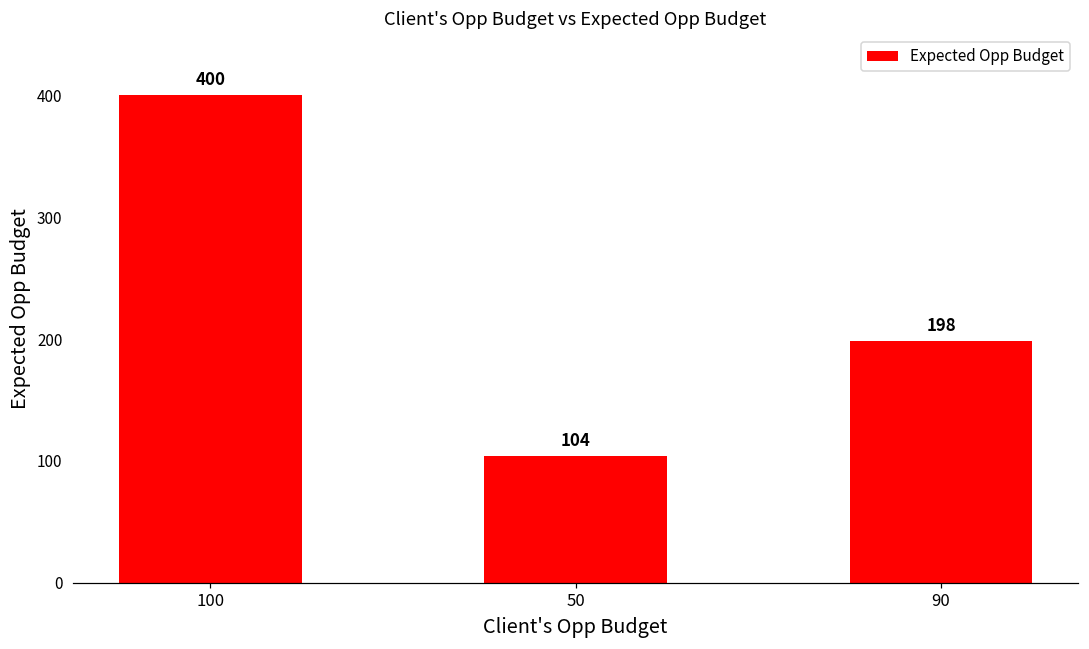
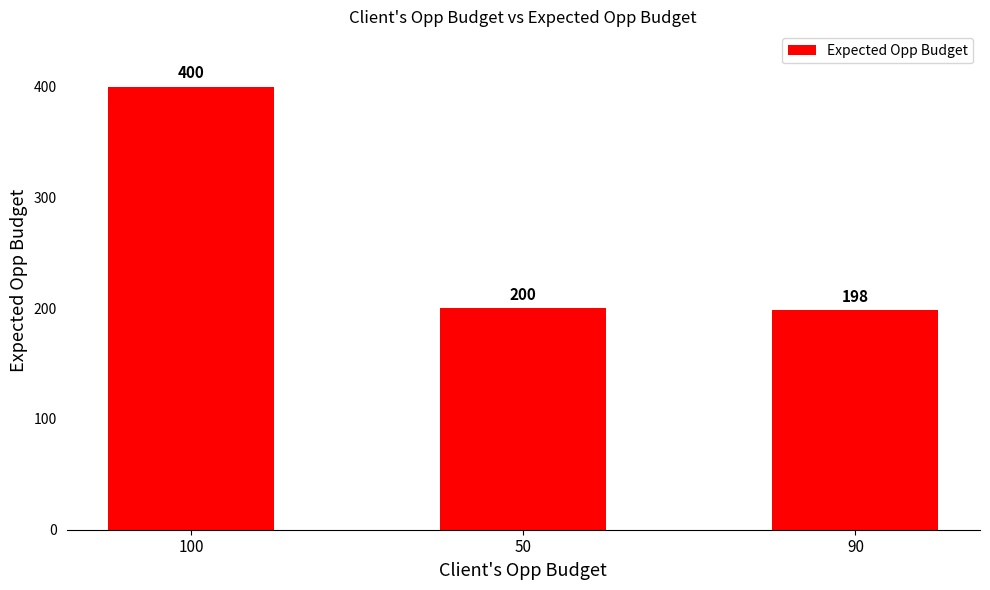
  {
    "100": 400,
-   "50": 104,
+   "50": 200,
    "90": 198
  }
